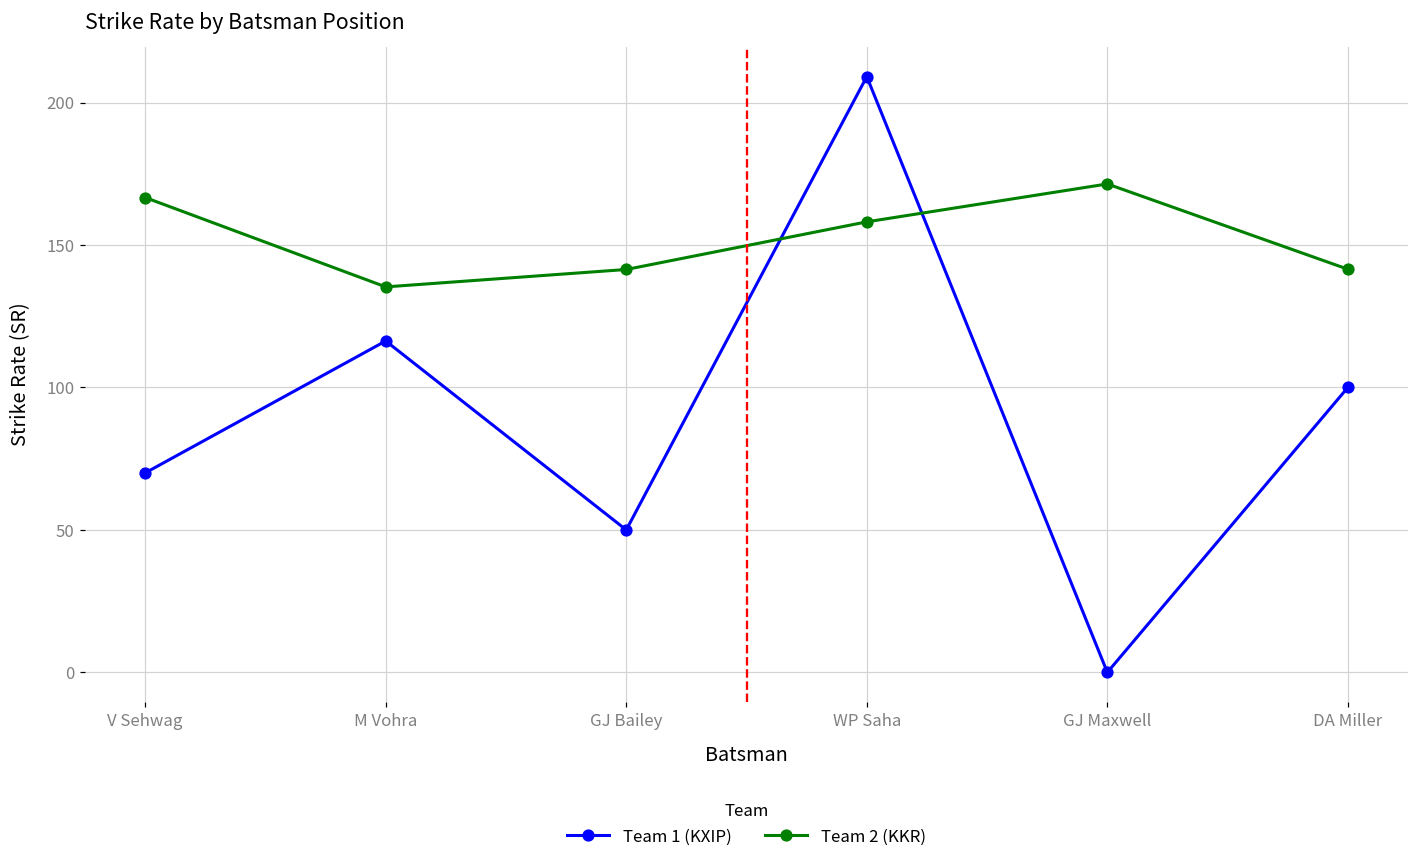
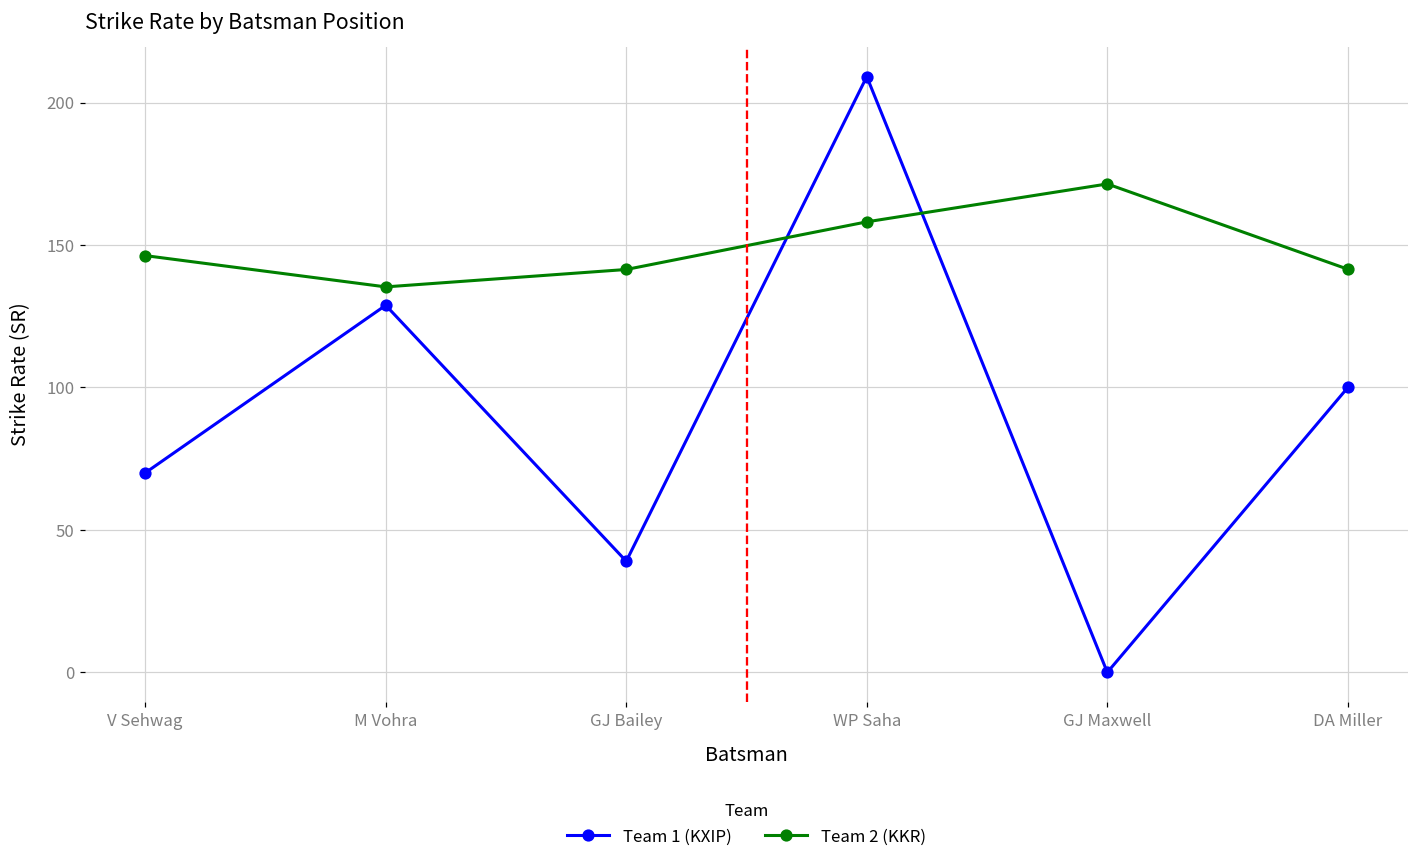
  {
    "Team 1 (KXIP)": {
      "V Sehwag": 70,
-     "M Vohra": 116,
-     "GJ Bailey": 50,
+     "M Vohra": 129,
+     "GJ Bailey": 39,
      "WP Saha": 209,
      "GJ Maxwell": 0,
      "DA Miller": 100
    },
    "Team 2 (KKR)": {
-     "V Sehwag": 167,
+     "V Sehwag": 146,
      "M Vohra": 135,
      "GJ Bailey": 141,
      "WP Saha": 158,
      "GJ Maxwell": 171,
      "DA Miller": 141
    }
  }
